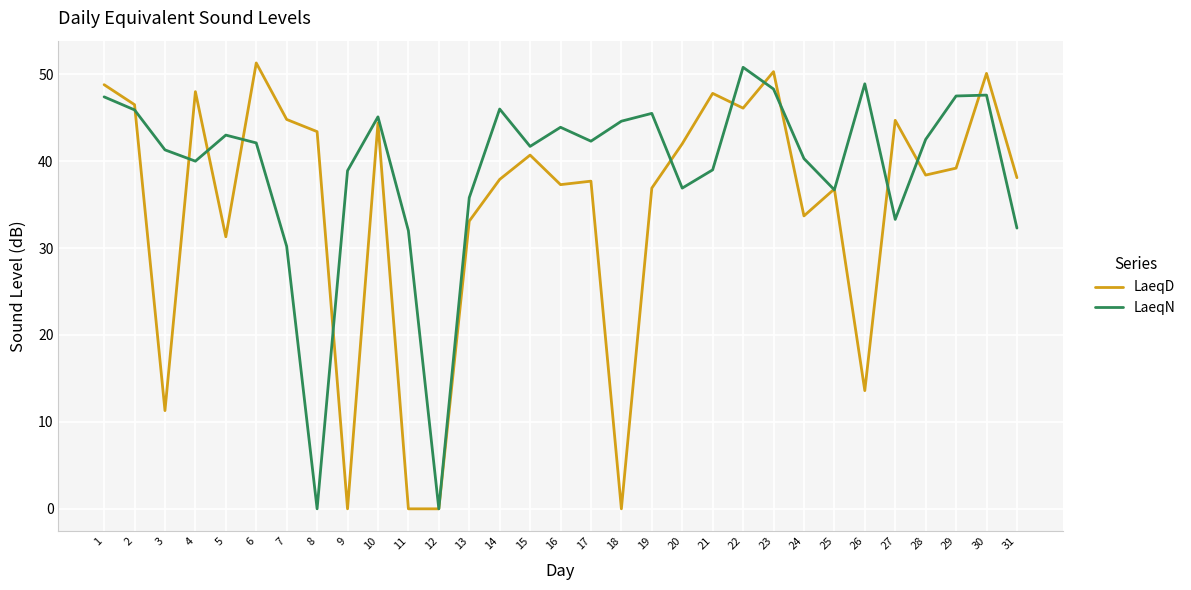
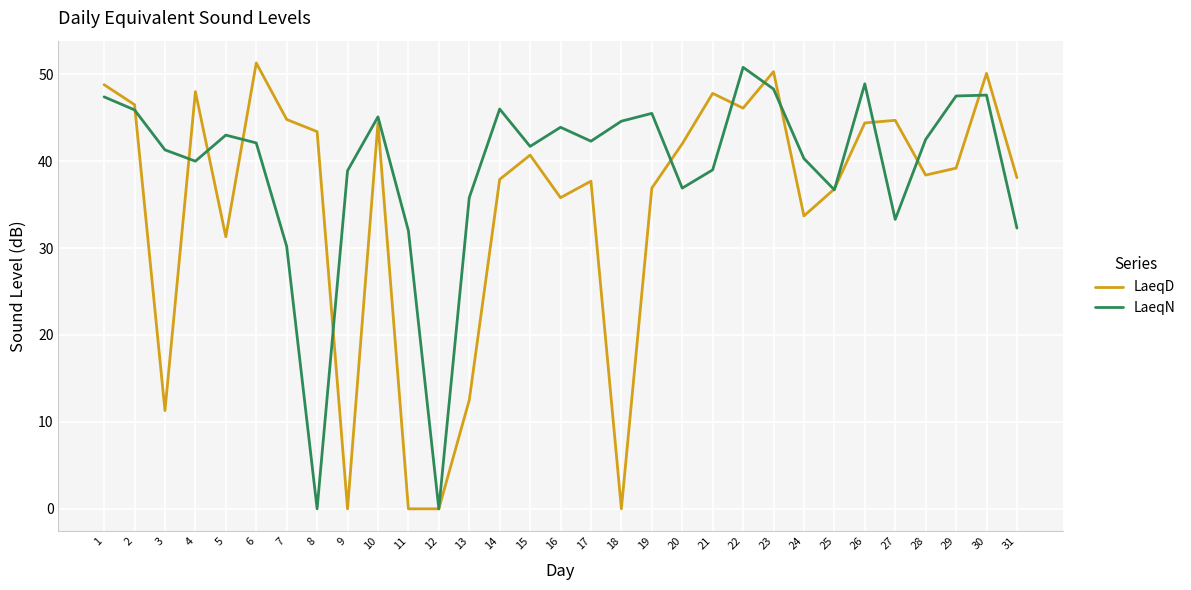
  {
    "LaeqD": {
      "1": 49,
      "2": 47,
      "3": 11,
      "4": 48,
      "5": 31,
      "6": 51,
      "7": 45,
      "8": 43,
      "9": 0,
      "10": 44,
      "11": 0,
-     "13": 33,
+     "13": 13,
      "14": 38,
      "15": 41,
-     "16": 37,
+     "16": 36,
      "17": 38,
      "18": 0,
      "19": 37,
      "20": 42,
      "21": 48,
      "22": 46,
      "23": 50,
      "24": 34,
-     "26": 14,
+     "26": 44,
      "27": 45,
      "28": 38,
      "29": 39,
      "30": 50,
      "31": 38
    },
    "LaeqN": {
      "1": 47,
      "2": 46,
      "3": 41,
      "4": 40,
      "5": 43,
      "6": 42,
      "7": 30,
      "8": 0,
      "9": 39,
      "10": 45,
      "11": 32,
      "13": 36,
      "14": 46,
      "15": 42,
      "16": 44,
      "17": 42,
      "18": 45,
      "19": 46,
      "20": 37,
      "21": 39,
      "22": 51,
      "23": 48,
      "24": 40,
      "26": 49,
      "27": 33,
      "28": 43,
      "29": 48,
      "30": 48,
      "31": 32
    }
  }
